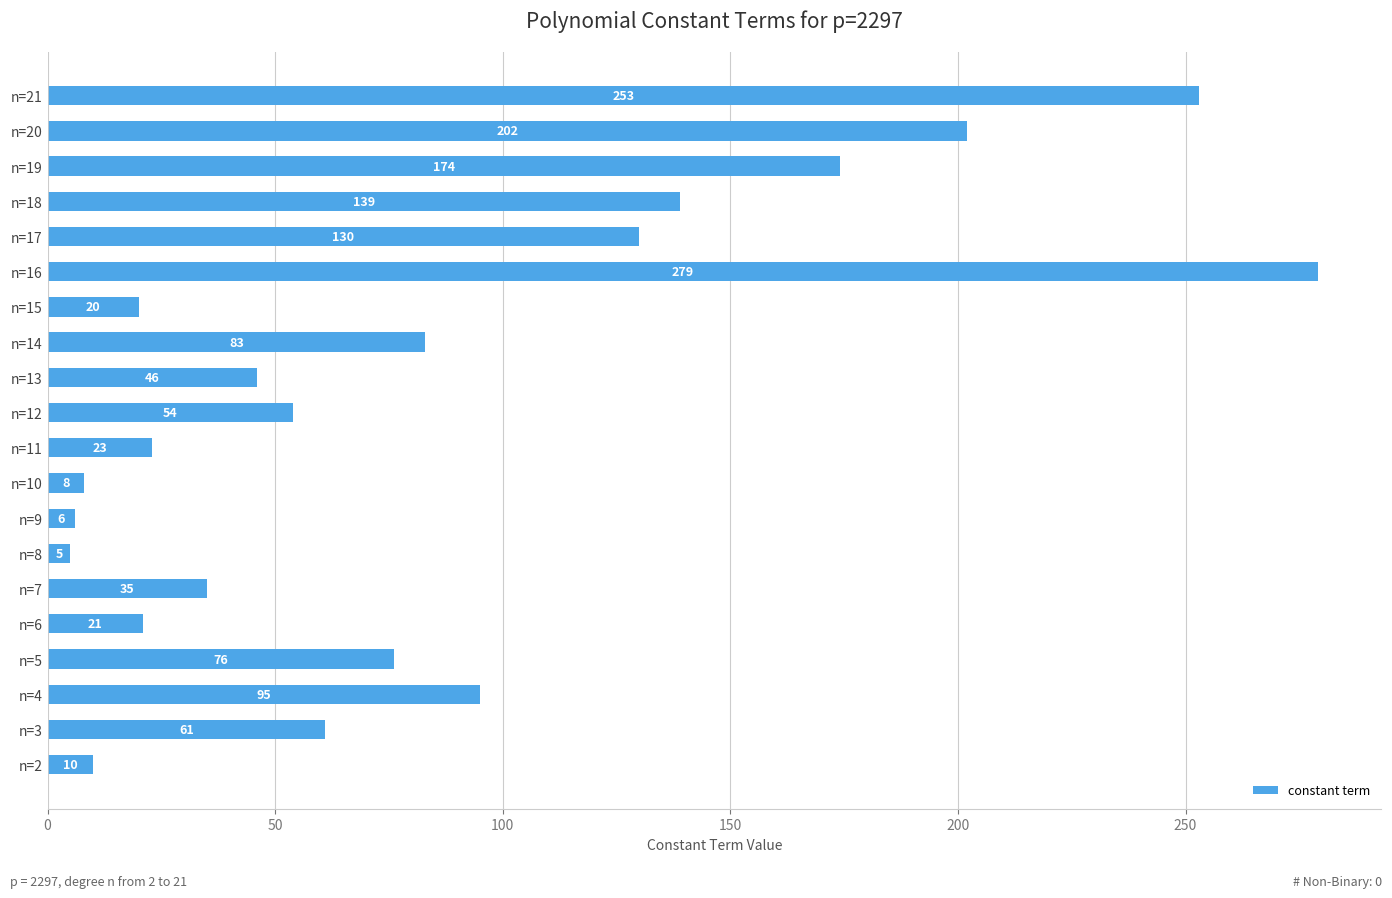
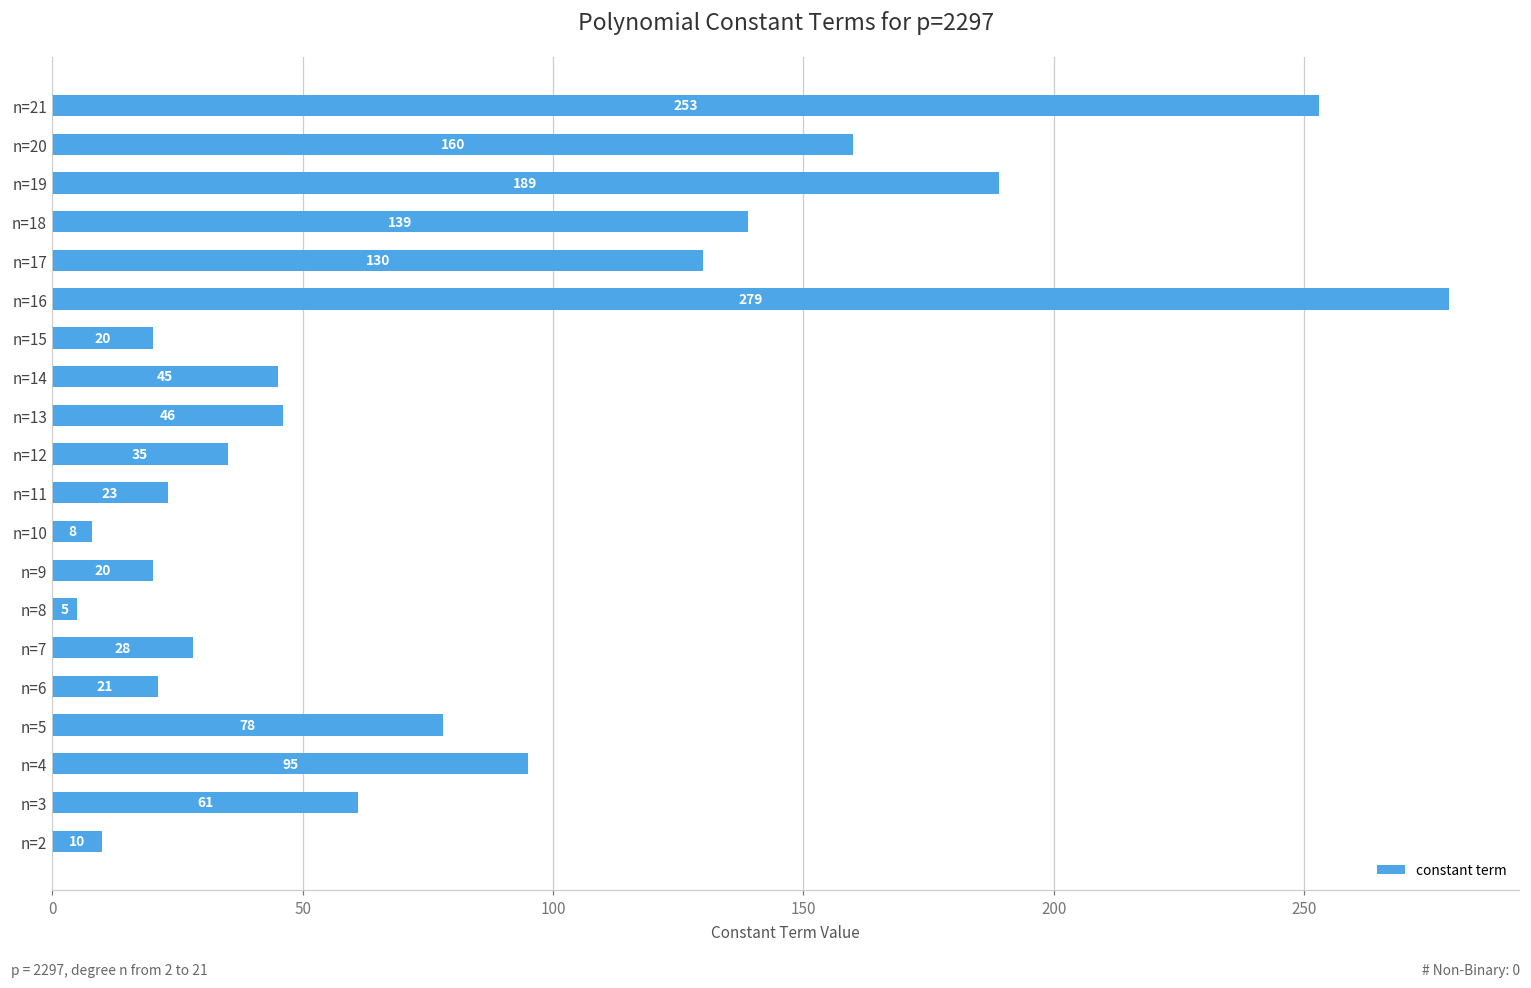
  {
    "n=21": 253,
-   "n=20": 202,
-   "n=19": 174,
+   "n=20": 160,
+   "n=19": 189,
    "n=18": 139,
    "n=17": 130,
    "n=16": 279,
    "n=15": 20,
-   "n=14": 83,
+   "n=14": 45,
    "n=13": 46,
-   "n=12": 54,
+   "n=12": 35,
    "n=11": 23,
    "n=10": 8,
-   "n=9": 6,
+   "n=9": 20,
    "n=8": 5,
-   "n=7": 35,
+   "n=7": 28,
    "n=6": 21,
-   "n=5": 76,
+   "n=5": 78,
    "n=4": 95,
    "n=3": 61,
    "n=2": 10
  }
